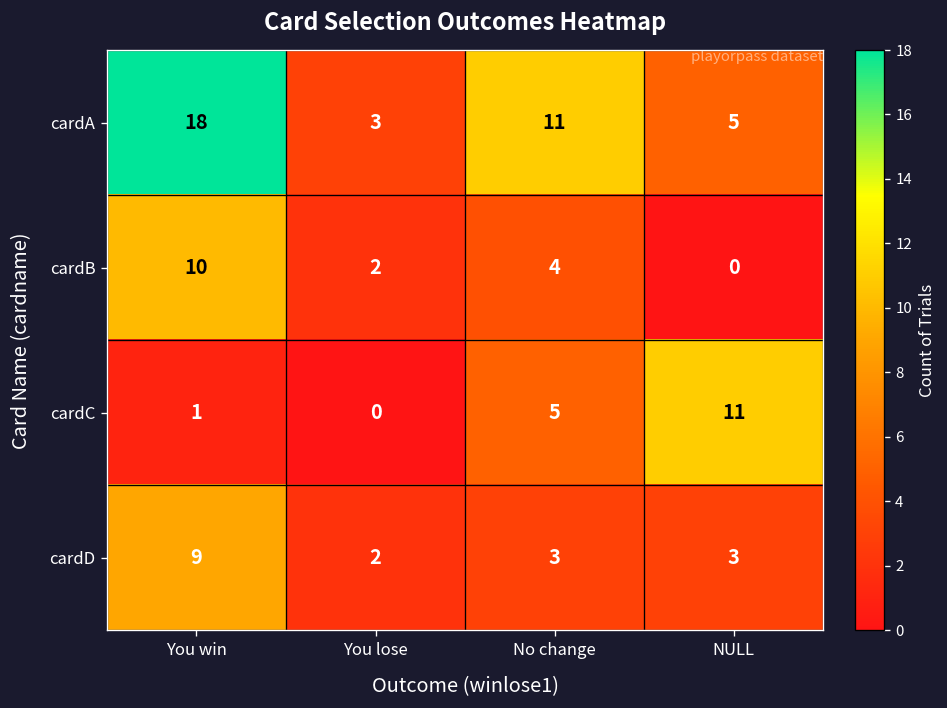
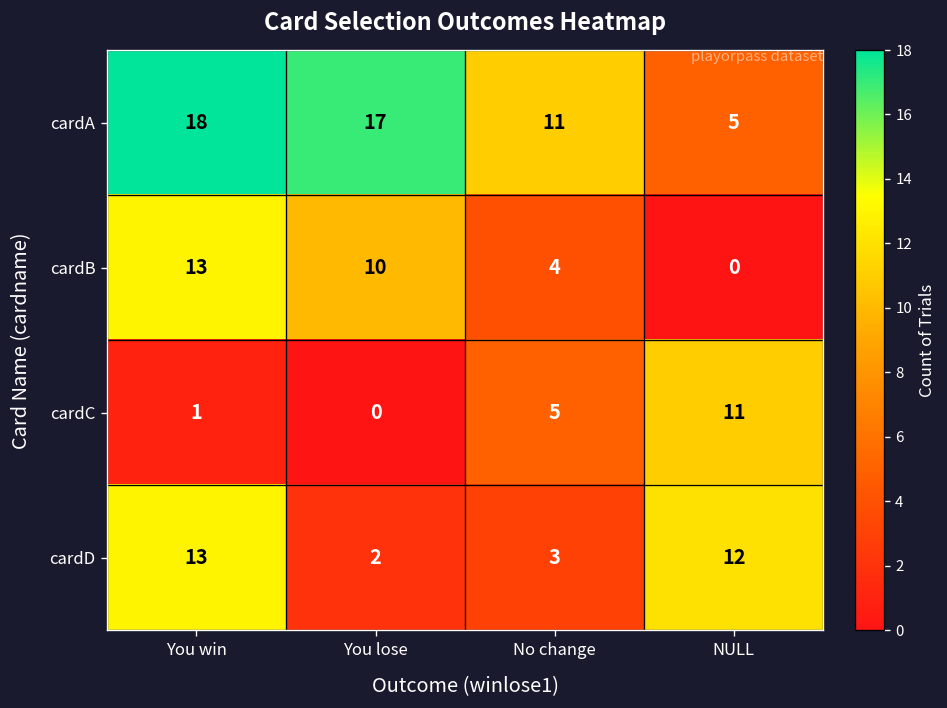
  {
    "cardA": {
      "You win": 18,
-     "You lose": 3,
+     "You lose": 17,
      "No change": 11
    },
    "cardB": {
-     "You win": 10,
-     "You lose": 2,
+     "You win": 13,
+     "You lose": 10,
      "No change": 4,
      "NULL": 0
    },
    "cardC": {
      "You win": 1,
      "You lose": 0,
      "No change": 5,
      "NULL": 11
    },
    "cardD": {
-     "You win": 9,
+     "You win": 13,
      "You lose": 2,
      "No change": 3,
-     "NULL": 3
+     "NULL": 12
    }
  }
